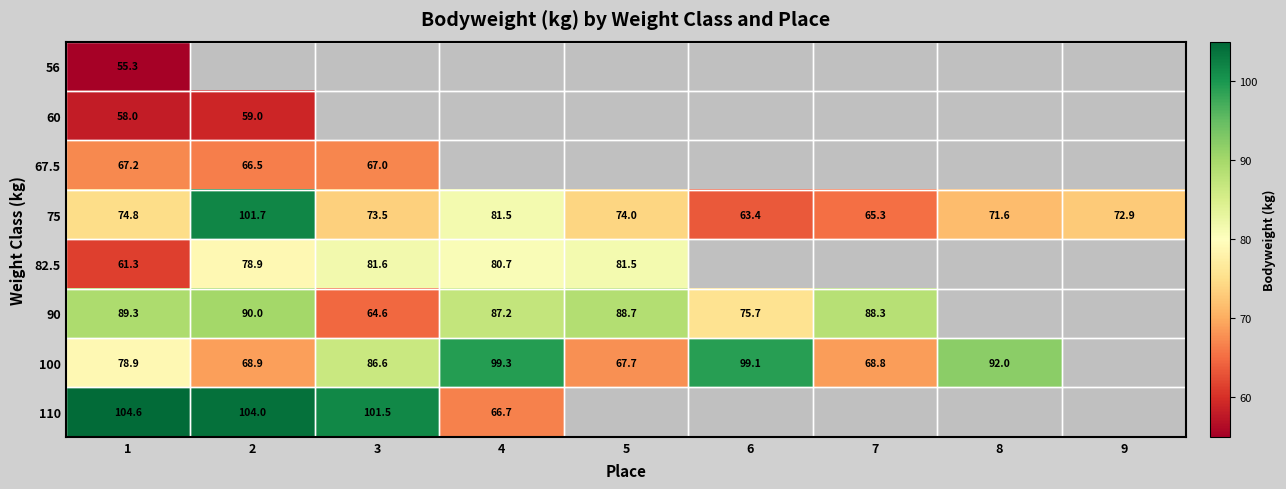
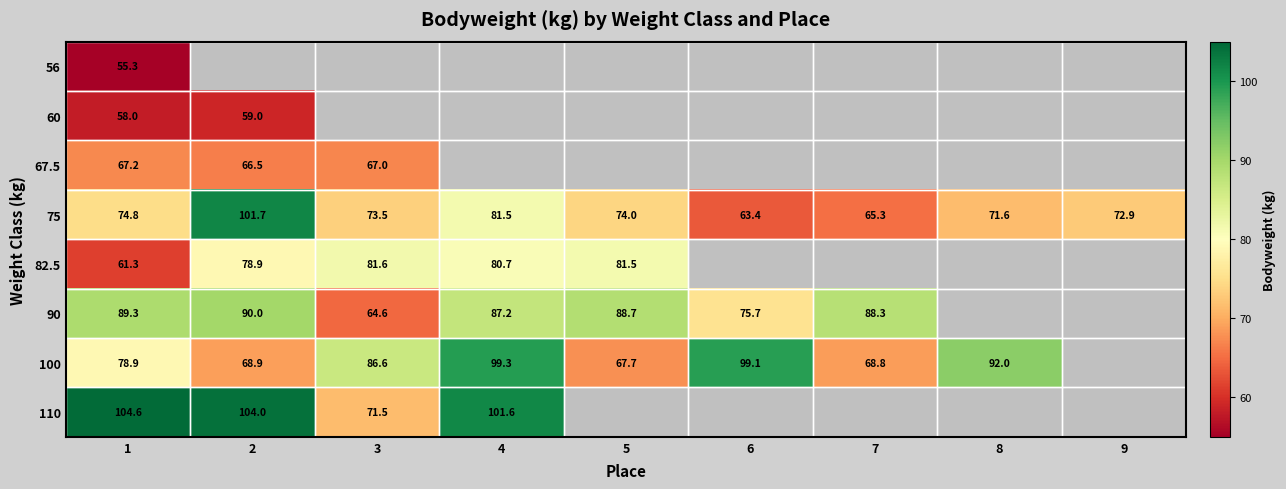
  {
    "56": {
      "1": 55.3
    },
    "60": {
      "1": 58.0,
      "2": 59.0
    },
    "67.5": {
      "1": 67.2,
      "2": 66.5,
      "3": 67.0
    },
    "75": {
      "1": 74.8,
      "2": 101.7,
      "3": 73.5,
      "4": 81.5,
      "5": 74.0,
      "6": 63.4,
      "7": 65.3,
      "8": 71.6,
      "9": 72.9
    },
    "82.5": {
      "1": 61.3,
      "2": 78.9,
      "3": 81.6,
      "4": 80.7,
      "5": 81.5
    },
    "90": {
      "1": 89.3,
      "2": 90.0,
      "3": 64.6,
      "4": 87.2,
      "5": 88.7,
      "6": 75.7,
      "7": 88.3
    },
    "100": {
      "1": 78.9,
      "2": 68.9,
      "3": 86.6,
      "4": 99.3,
      "5": 67.7,
      "6": 99.1,
      "7": 68.8,
      "8": 92.0
    },
    "110": {
      "1": 104.6,
      "2": 104.0,
-     "3": 101.5,
-     "4": 66.7
+     "3": 71.5,
+     "4": 101.6
    }
  }
